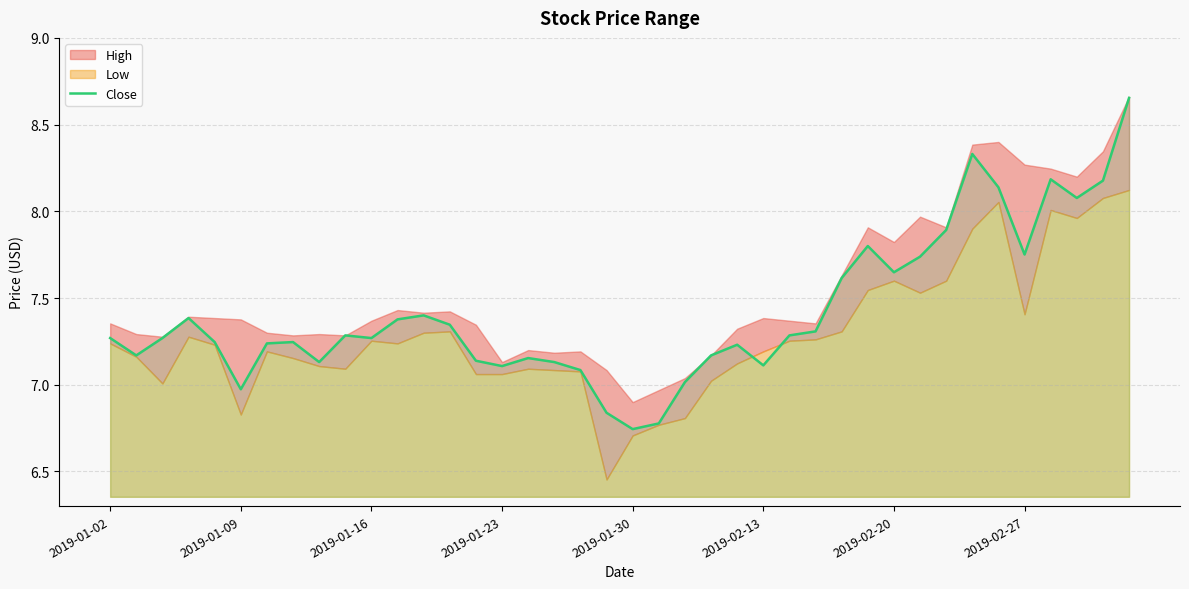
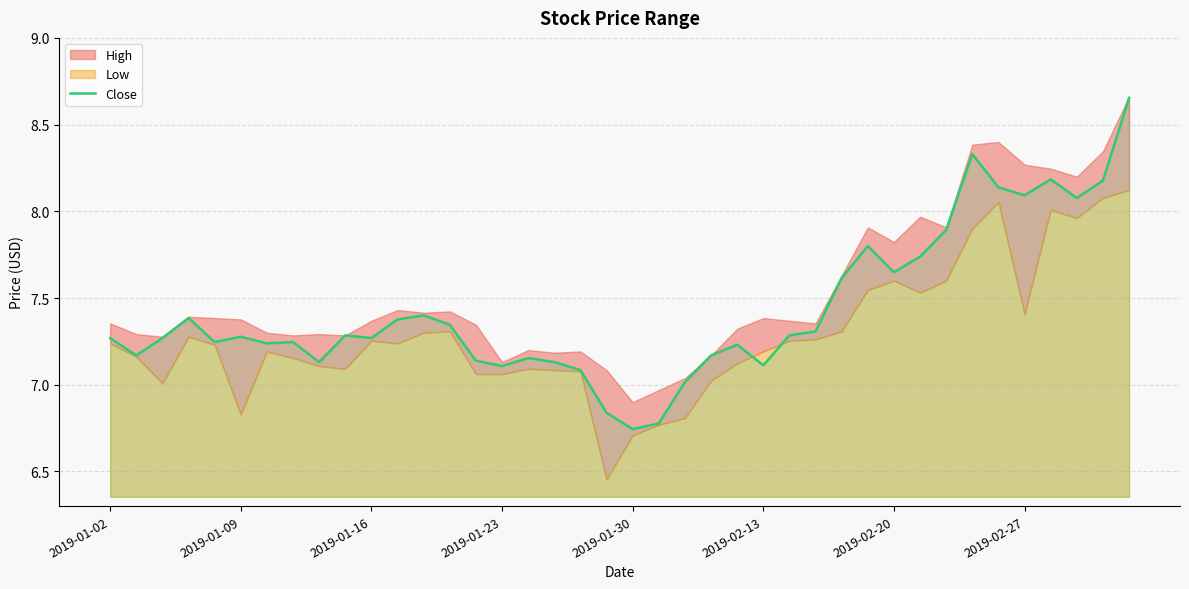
  {
    "Close": {
      "2019-01-02": 7.27,
-     "2019-01-09": 6.97,
+     "2019-01-09": 7.28,
      "2019-01-16": 7.27,
      "2019-01-23": 7.11,
      "2019-01-30": 6.74,
      "2019-02-13": 7.11,
      "2019-02-20": 7.65,
-     "2019-02-27": 7.75
+     "2019-02-27": 8.09
    },
    "Low": {
      "2019-01-02": 7.24,
      "2019-01-09": 6.83,
      "2019-01-16": 7.25,
      "2019-01-23": 7.06,
      "2019-01-30": 6.71,
      "2019-02-13": 7.19,
      "2019-02-20": 7.60,
      "2019-02-27": 7.41
    }
  }
